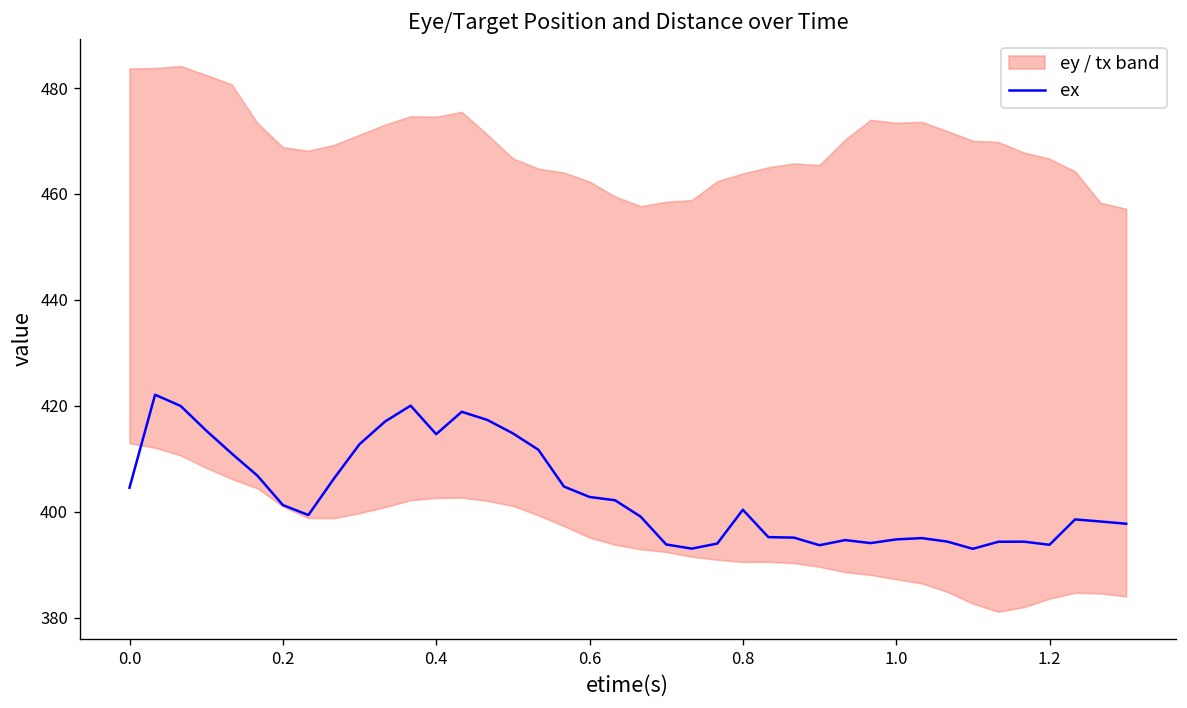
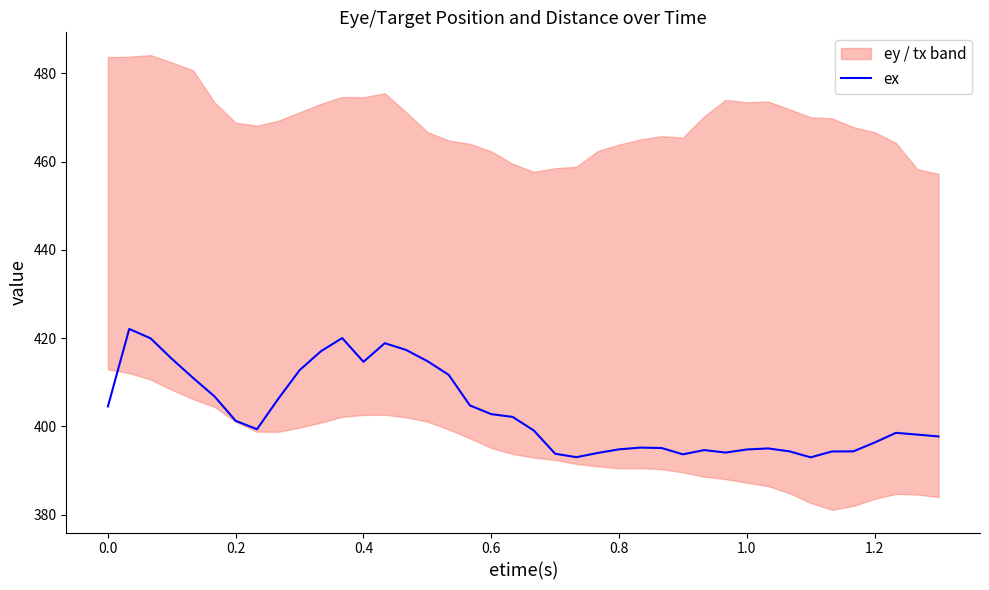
  {
    "ex": {
      "0.0": 405,
      "0.2": 401,
      "0.4": 415,
      "0.6": 403,
-     "0.8": 400,
+     "0.8": 395,
      "1.0": 395,
-     "1.2": 394
+     "1.2": 396
    }
  }
